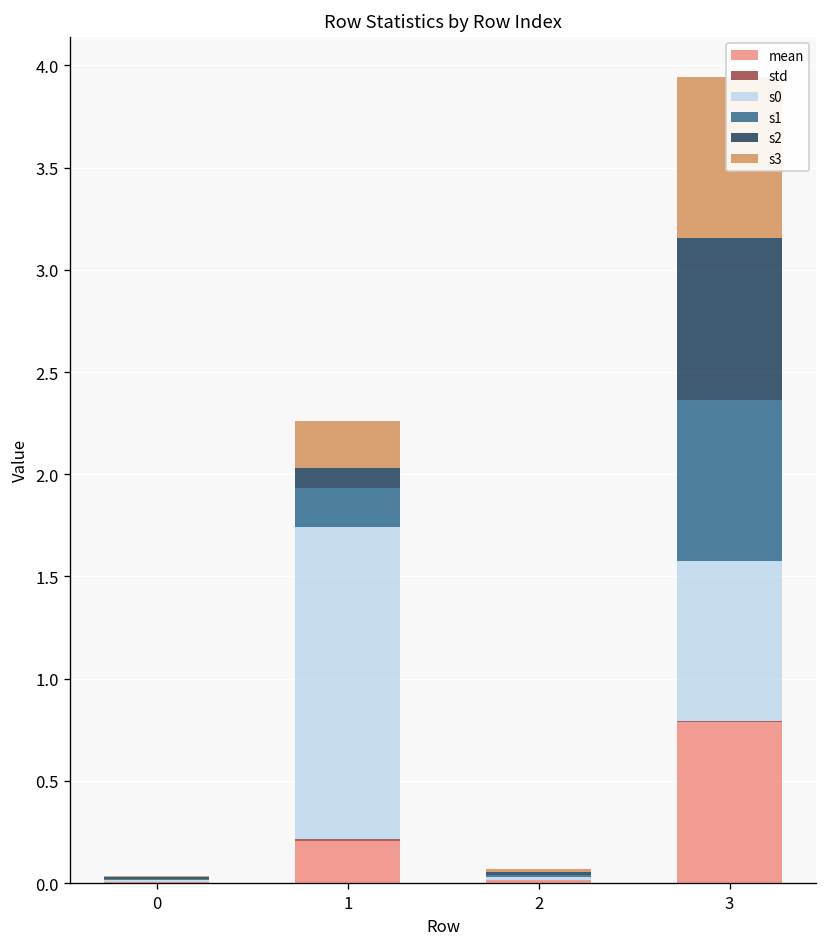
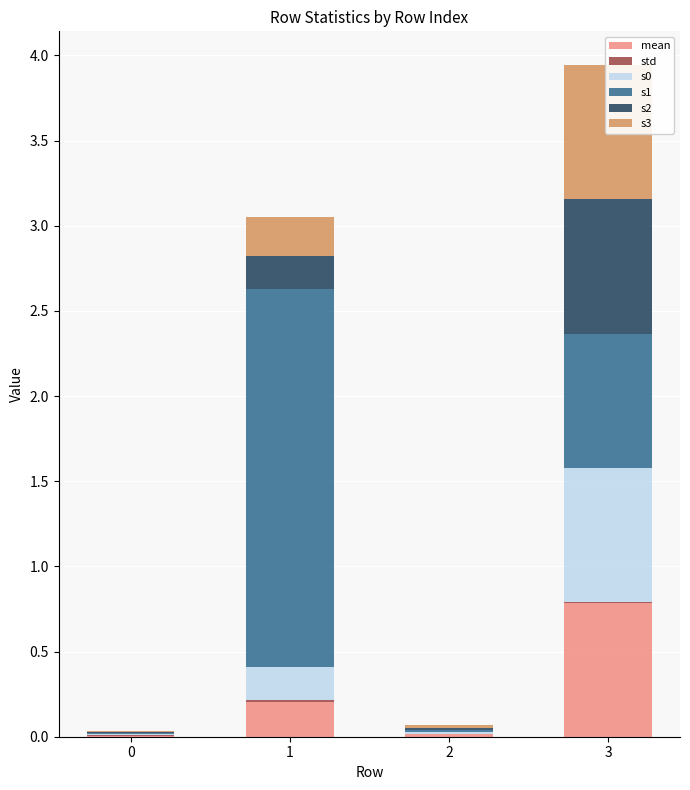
  {
    "s0": {
-     "1": 1.52,
+     "1": 0.19,
      "3": 0.79
    },
    "s1": {
-     "1": 0.19,
+     "1": 2.22,
      "3": 0.79
    },
    "s2": {
-     "1": 0.10,
+     "1": 0.19,
      "3": 0.79
    }
  }
